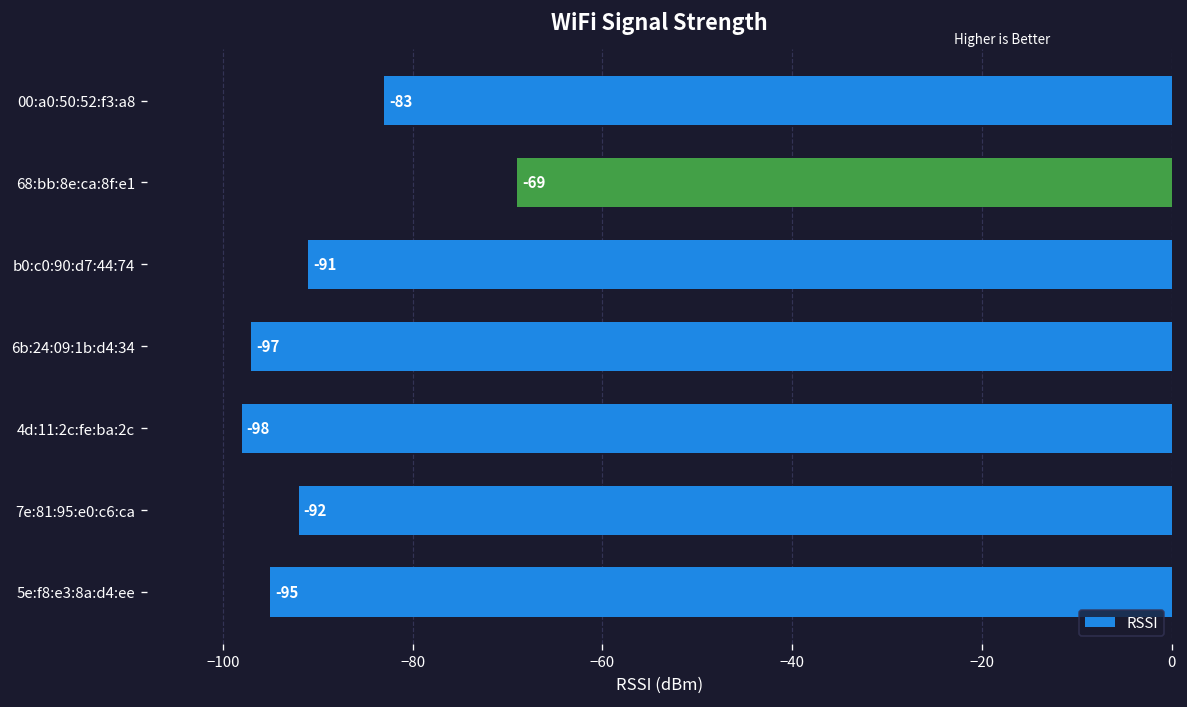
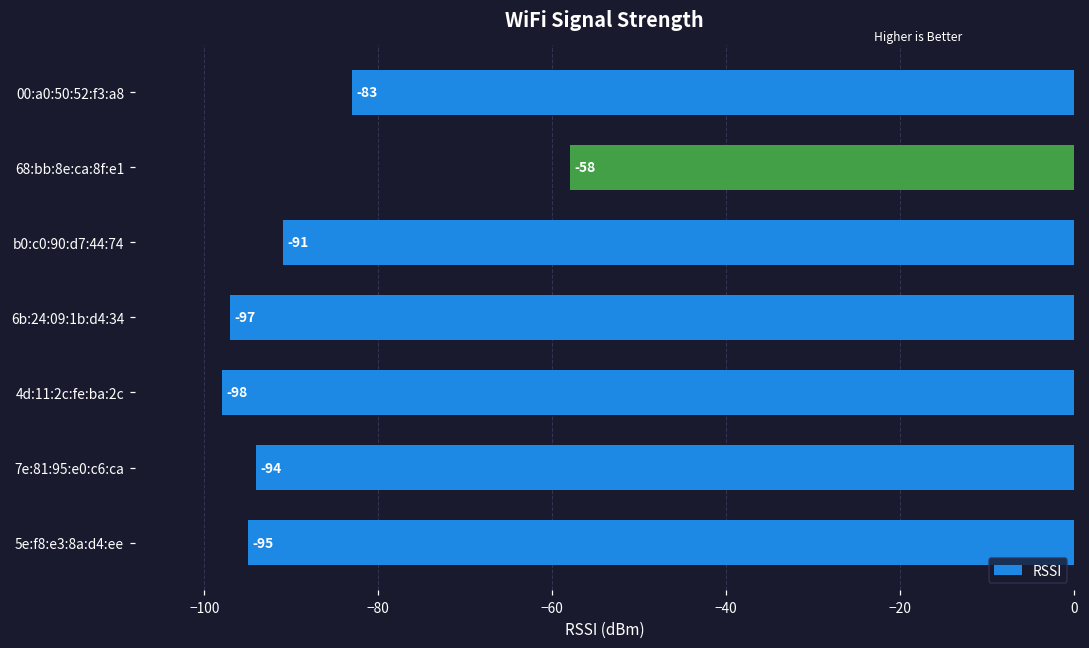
  {
    "00:a0:50:52:f3:a8": -83,
-   "68:bb:8e:ca:8f:e1": -69,
+   "68:bb:8e:ca:8f:e1": -58,
    "b0:c0:90:d7:44:74": -91,
    "6b:24:09:1b:d4:34": -97,
    "4d:11:2c:fe:ba:2c": -98,
-   "7e:81:95:e0:c6:ca": -92,
+   "7e:81:95:e0:c6:ca": -94,
    "5e:f8:e3:8a:d4:ee": -95
  }
